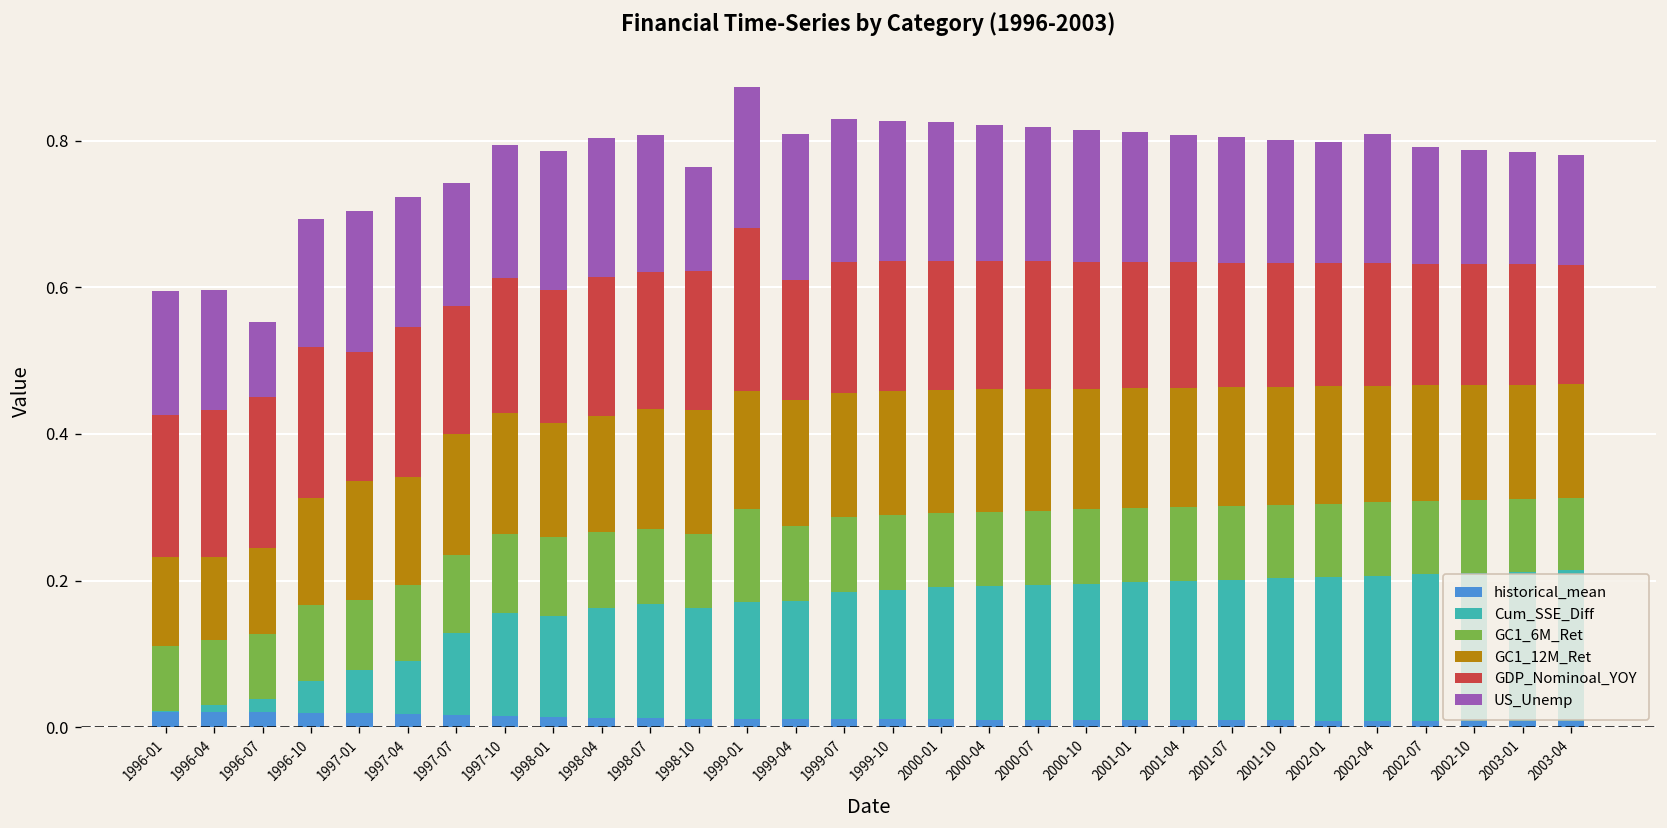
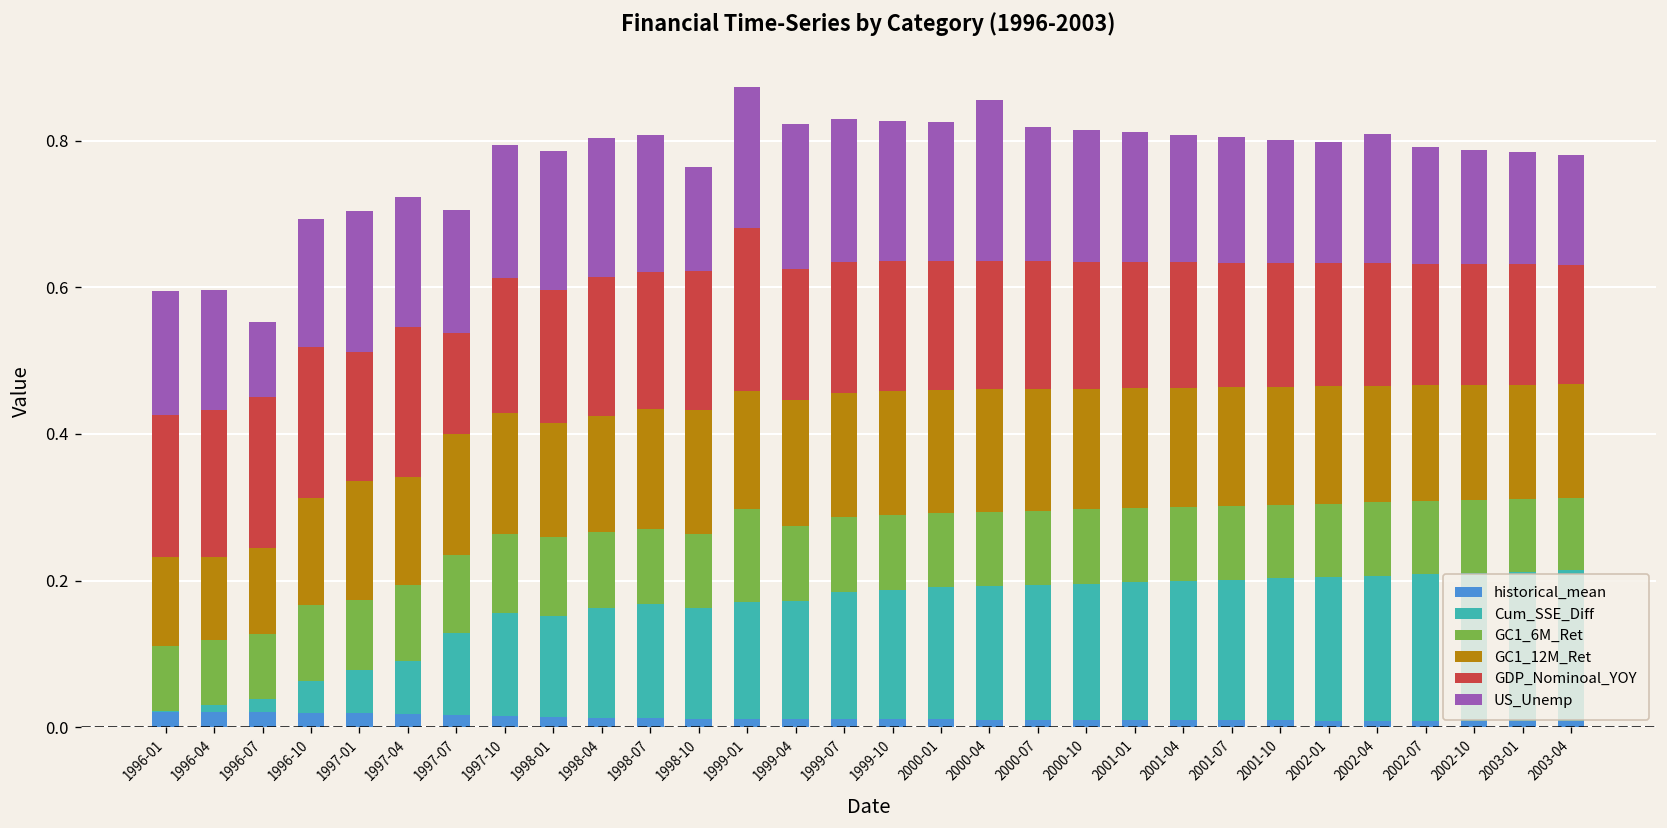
  {
    "GC1_6M_Ret": {
      "1996-01": 0.09,
      "1996-04": 0.09,
      "1996-07": 0.09,
      "1996-10": 0.10,
      "1997-01": 0.10,
      "1997-04": 0.10,
      "1997-07": 0.11,
      "1997-10": 0.11,
      "1998-01": 0.11,
      "1998-04": 0.10,
      "1998-07": 0.10,
      "1998-10": 0.10,
      "1999-01": 0.13,
      "1999-04": 0.10,
      "1999-07": 0.10,
      "1999-10": 0.10,
      "2000-01": 0.10,
      "2000-04": 0.10,
      "2000-07": 0.10,
      "2000-10": 0.10,
      "2001-01": 0.10,
      "2001-04": 0.10,
      "2001-07": 0.10,
      "2001-10": 0.10,
      "2002-01": 0.10,
      "2002-04": 0.10,
      "2002-07": 0.10,
      "2002-10": 0.10,
      "2003-01": 0.10,
      "2003-04": 0.10
    },
    "GC1_12M_Ret": {
      "1996-01": 0.12,
      "1996-04": 0.11,
      "1996-07": 0.12,
      "1996-10": 0.15,
      "1997-01": 0.16,
      "1997-04": 0.15,
      "1997-07": 0.16,
      "1997-10": 0.16,
      "1998-01": 0.16,
      "1998-04": 0.16,
      "1998-07": 0.16,
      "1998-10": 0.17,
      "1999-01": 0.16,
      "1999-04": 0.17,
      "1999-07": 0.17,
      "1999-10": 0.17,
      "2000-01": 0.17,
      "2000-04": 0.17,
      "2000-07": 0.17,
      "2000-10": 0.17,
      "2001-01": 0.16,
      "2001-04": 0.16,
      "2001-07": 0.16,
      "2001-10": 0.16,
      "2002-01": 0.16,
      "2002-04": 0.16,
      "2002-07": 0.16,
      "2002-10": 0.16,
      "2003-01": 0.16,
      "2003-04": 0.16
    },
    "GDP_Nominoal_YOY": {
      "1996-01": 0.19,
      "1996-04": 0.20,
      "1996-07": 0.21,
      "1996-10": 0.21,
      "1997-01": 0.18,
      "1997-04": 0.20,
-     "1997-07": 0.18,
+     "1997-07": 0.14,
      "1997-10": 0.18,
      "1998-01": 0.18,
      "1998-04": 0.19,
      "1998-07": 0.19,
      "1998-10": 0.19,
      "1999-01": 0.22,
-     "1999-04": 0.16,
+     "1999-04": 0.18,
      "1999-07": 0.18,
      "1999-10": 0.18,
      "2000-01": 0.18,
      "2000-04": 0.18,
      "2000-07": 0.17,
      "2000-10": 0.17,
      "2001-01": 0.17,
      "2001-04": 0.17,
      "2001-07": 0.17,
      "2001-10": 0.17,
      "2002-01": 0.17,
      "2002-04": 0.17,
      "2002-07": 0.17,
      "2002-10": 0.16,
      "2003-01": 0.16,
      "2003-04": 0.16
    },
    "US_Unemp": {
      "1996-01": 0.17,
      "1996-04": 0.16,
      "1996-07": 0.10,
      "1996-10": 0.17,
      "1997-01": 0.19,
      "1997-04": 0.18,
      "1997-07": 0.17,
      "1997-10": 0.18,
      "1998-01": 0.19,
      "1998-04": 0.19,
      "1998-07": 0.19,
      "1998-10": 0.14,
      "1999-01": 0.19,
      "1999-04": 0.20,
      "1999-07": 0.20,
      "1999-10": 0.19,
      "2000-01": 0.19,
-     "2000-04": 0.19,
+     "2000-04": 0.22,
      "2000-07": 0.18,
      "2000-10": 0.18,
      "2001-01": 0.18,
      "2001-04": 0.17,
      "2001-07": 0.17,
      "2001-10": 0.17,
      "2002-01": 0.17,
      "2002-04": 0.18,
      "2002-07": 0.16,
      "2002-10": 0.16,
      "2003-01": 0.15,
      "2003-04": 0.15
    }
  }
